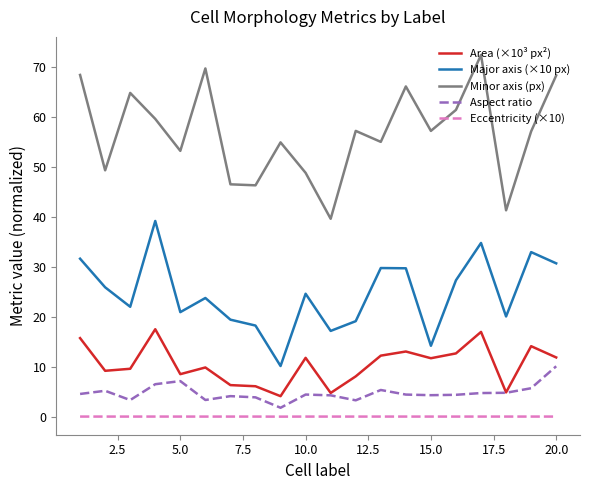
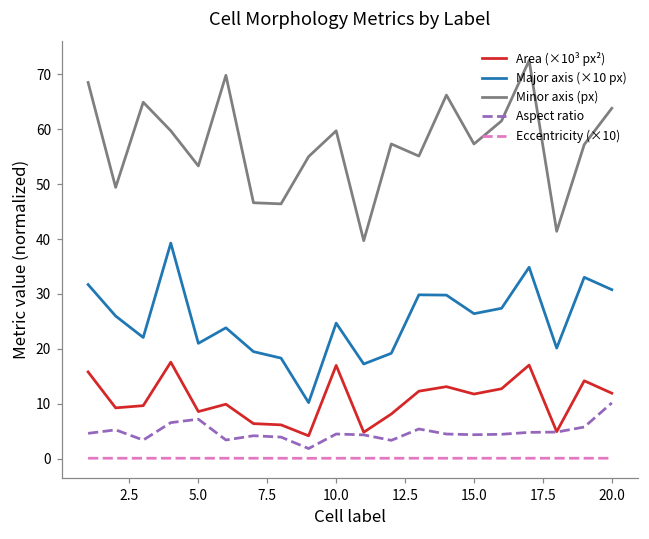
  {
    "Area (×10³ px²)": {
      "5.0": 9,
-     "10.0": 12,
+     "10.0": 17,
      "15.0": 12,
      "20.0": 12
    },
    "Major axis (×10 px)": {
      "5.0": 21,
      "10.0": 25,
-     "15.0": 14,
+     "15.0": 26,
      "20.0": 31
    },
    "Minor axis (px)": {
      "5.0": 53,
-     "10.0": 49,
+     "10.0": 60,
      "15.0": 57,
-     "20.0": 68
+     "20.0": 64
    },
    "Aspect ratio": {
      "5.0": 7,
      "10.0": 5,
      "15.0": 4,
      "20.0": 10
    },
    "Eccentricity (×10)": {
      "5.0": 0,
      "10.0": 0,
      "15.0": 0,
      "20.0": 0
    }
  }
